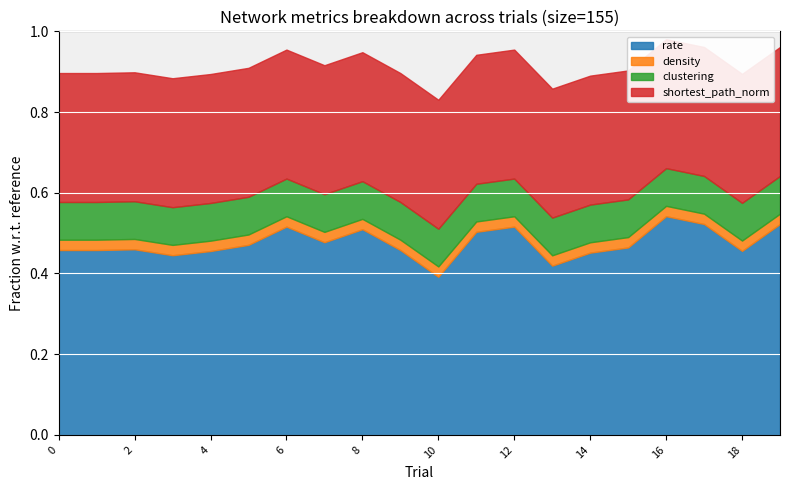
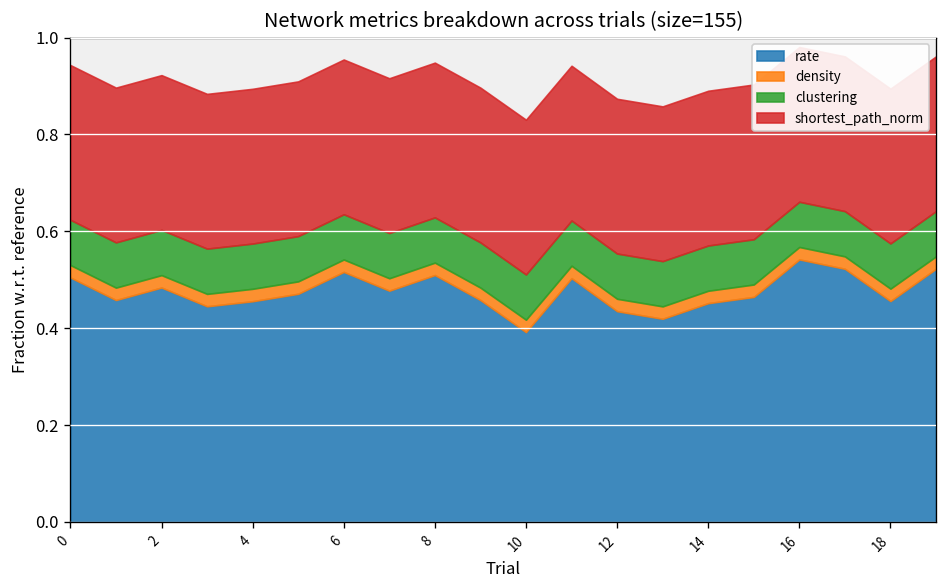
  {
    "rate": {
-     "0": 0.46,
-     "2": 0.46,
+     "0": 0.50,
+     "2": 0.48,
      "4": 0.46,
      "6": 0.52,
      "8": 0.51,
      "10": 0.39,
-     "12": 0.52,
+     "12": 0.44,
      "14": 0.45,
      "16": 0.54,
      "18": 0.46
    },
    "density": {
      "0": 0.03,
      "2": 0.03,
      "4": 0.03,
      "6": 0.03,
      "8": 0.03,
      "10": 0.03,
      "12": 0.03,
      "14": 0.03,
      "16": 0.03,
      "18": 0.03
    },
    "clustering": {
      "0": 0.09,
      "2": 0.09,
      "4": 0.09,
      "6": 0.09,
      "8": 0.09,
      "10": 0.09,
      "12": 0.09,
      "14": 0.09,
      "16": 0.09,
      "18": 0.09
    },
    "shortest_path_norm": {
      "0": 0.32,
      "2": 0.32,
      "4": 0.32,
      "6": 0.32,
      "8": 0.32,
      "10": 0.32,
      "12": 0.32,
      "14": 0.32
    }
  }
